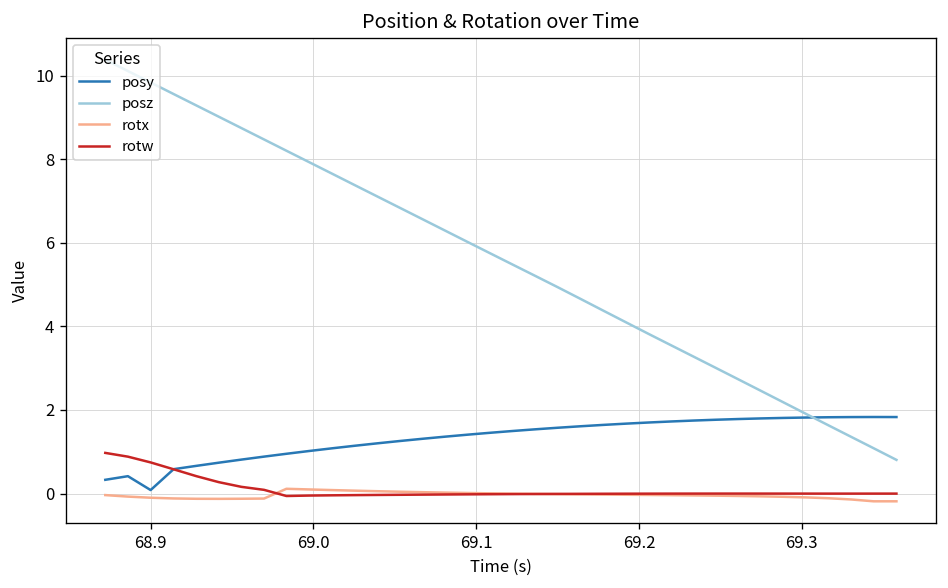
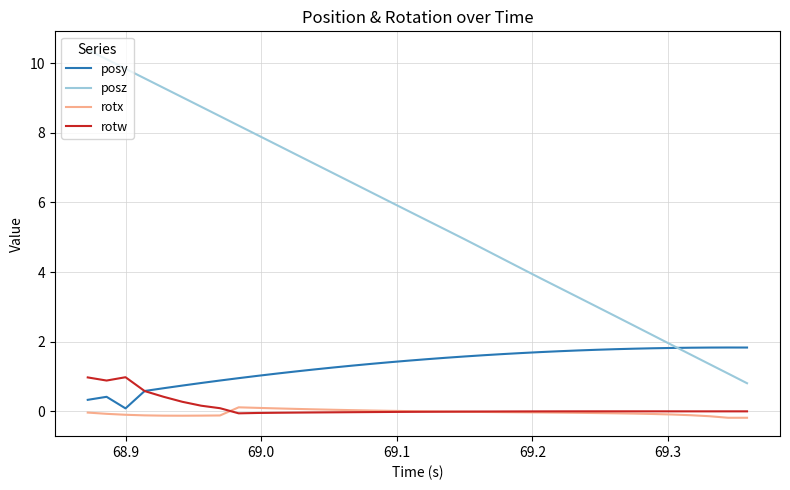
  {
    "posy": {
      "68.9": 0.1
    },
    "rotx": {
      "68.9": -0.1
    },
    "rotw": {
-     "68.9": 0.7
+     "68.9": 1.0
    }
  }
